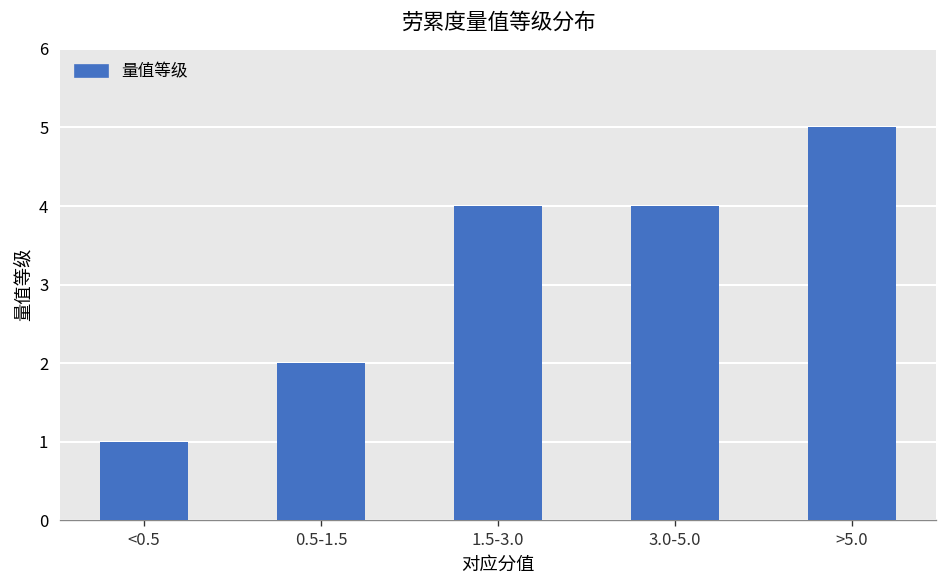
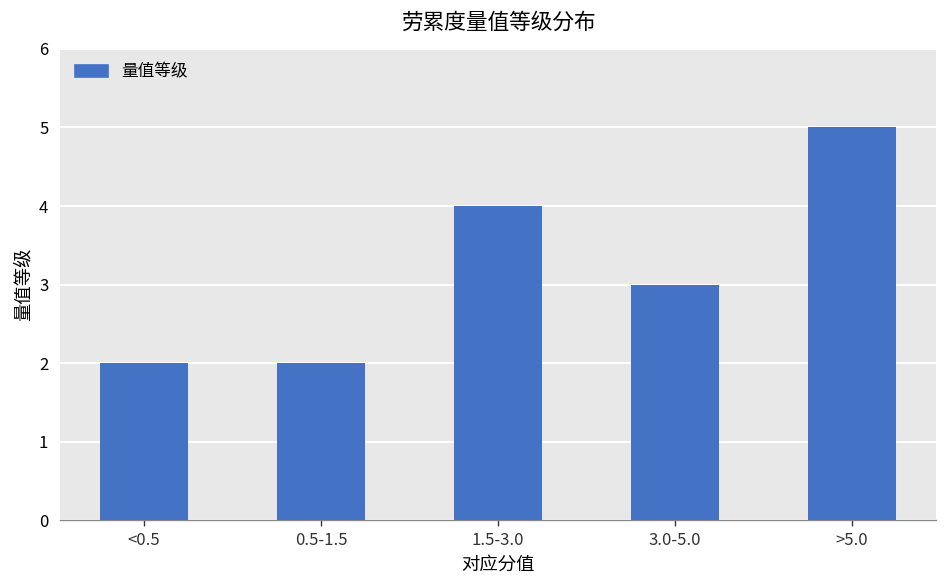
  {
-   "<0.5": 1,
+   "<0.5": 2,
    "0.5-1.5": 2,
    "1.5-3.0": 4,
-   "3.0-5.0": 4,
+   "3.0-5.0": 3,
    ">5.0": 5
  }
